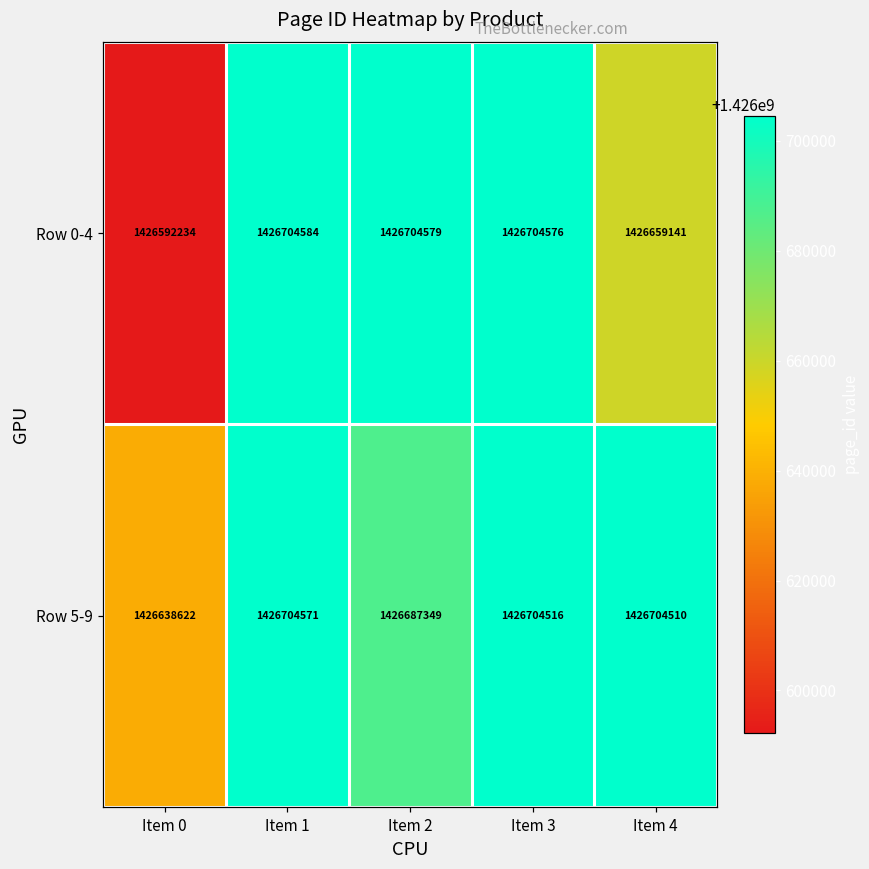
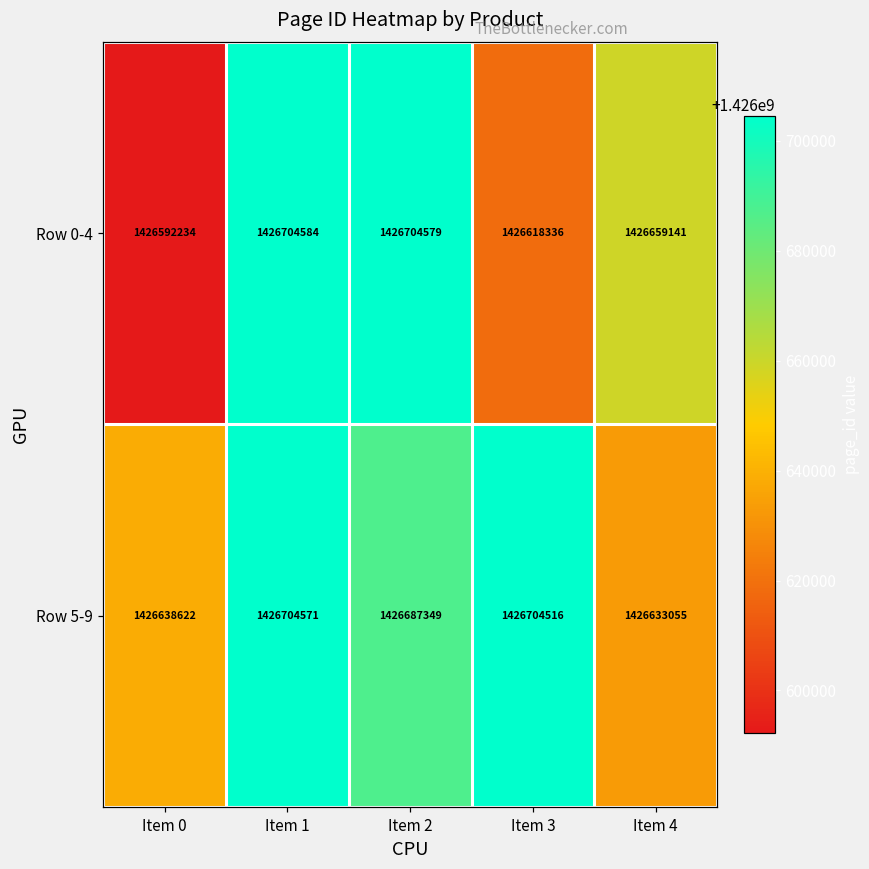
  {
    "Row 0-4": {
      "Item 0": 1426592234,
      "Item 1": 1426704584,
      "Item 2": 1426704579,
-     "Item 3": 1426704576,
+     "Item 3": 1426618336,
      "Item 4": 1426659141
    },
    "Row 5-9": {
      "Item 0": 1426638622,
      "Item 1": 1426704571,
      "Item 2": 1426687349,
      "Item 3": 1426704516,
-     "Item 4": 1426704510
+     "Item 4": 1426633055
    }
  }
